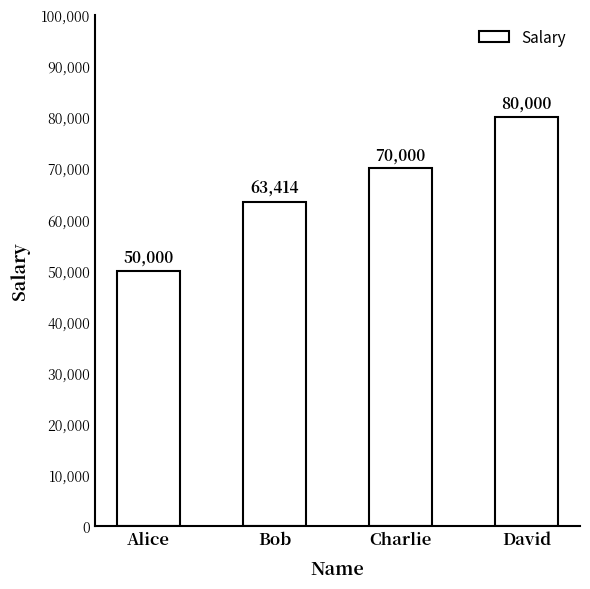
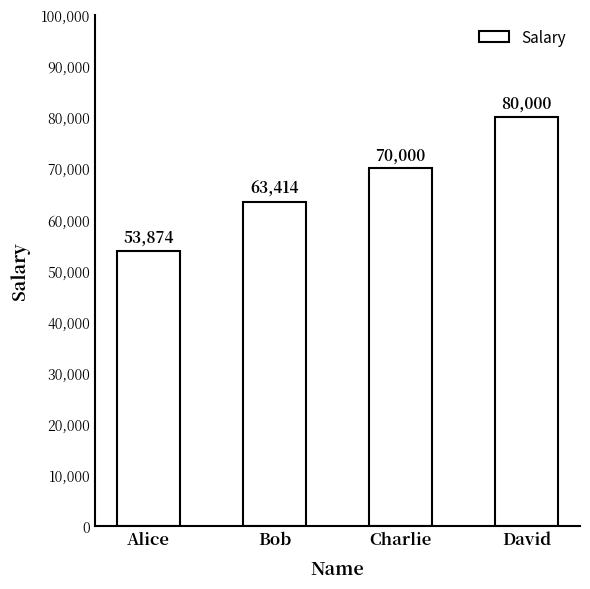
  {
-   "Alice": "50,000",
+   "Alice": "53,874",
    "Bob": "63,414",
    "Charlie": "70,000",
    "David": "80,000"
  }
